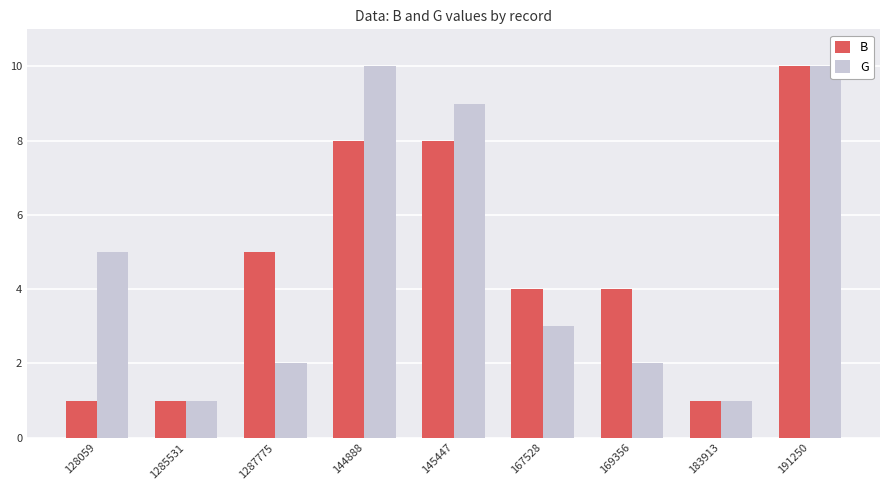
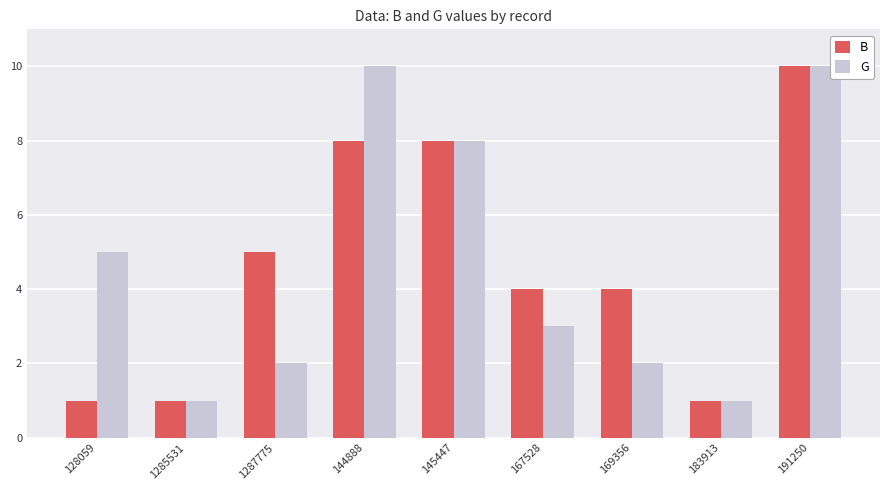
  {
    "B": {
      "128059": 1,
      "1285531": 1,
      "1287775": 5,
      "144888": 8,
      "145447": 8,
      "167528": 4,
      "169356": 4,
      "183913": 1,
      "191250": 10
    },
    "G": {
      "128059": 5,
      "1285531": 1,
      "1287775": 2,
      "144888": 10,
-     "145447": 9,
+     "145447": 8,
      "167528": 3,
      "169356": 2,
      "183913": 1,
      "191250": 10
    }
  }
